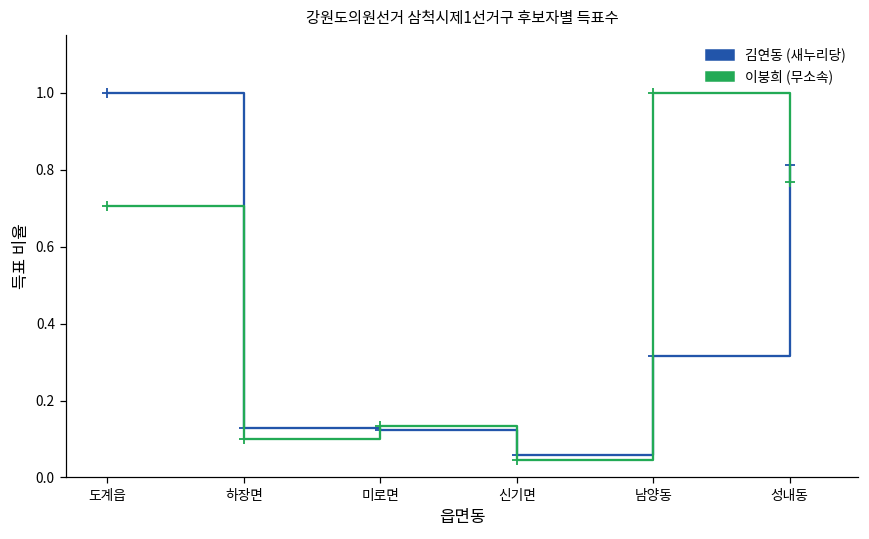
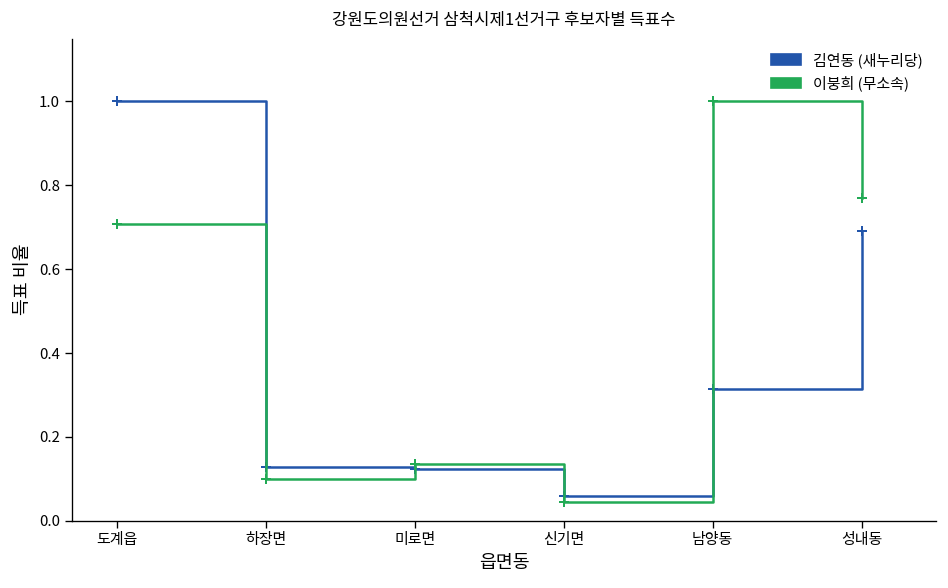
  {
    "김연동 (새누리당)": {
      "도계읍": 1.00,
      "하장면": 0.13,
      "미로면": 0.12,
      "신기면": 0.06,
      "남양동": 0.32,
-     "성내동": 0.81
+     "성내동": 0.69
    },
    "이붕희 (무소속)": {
      "도계읍": 0.71,
      "하장면": 0.10,
      "미로면": 0.13,
      "신기면": 0.05,
      "남양동": 1.00,
      "성내동": 0.77
    }
  }
